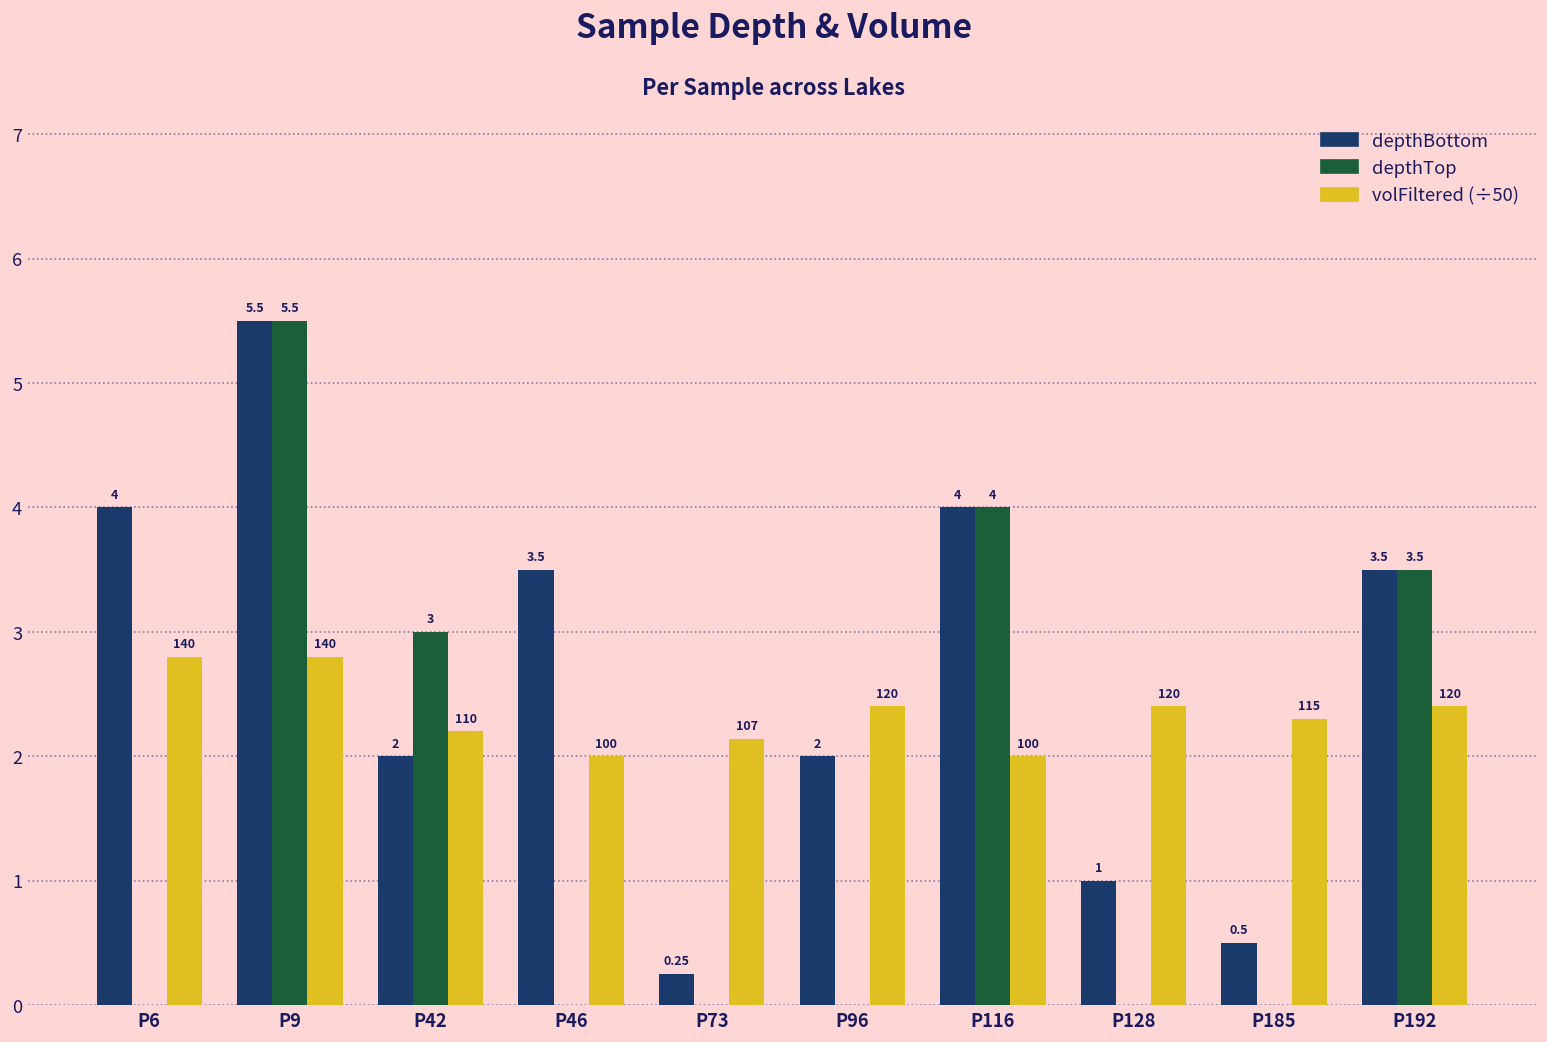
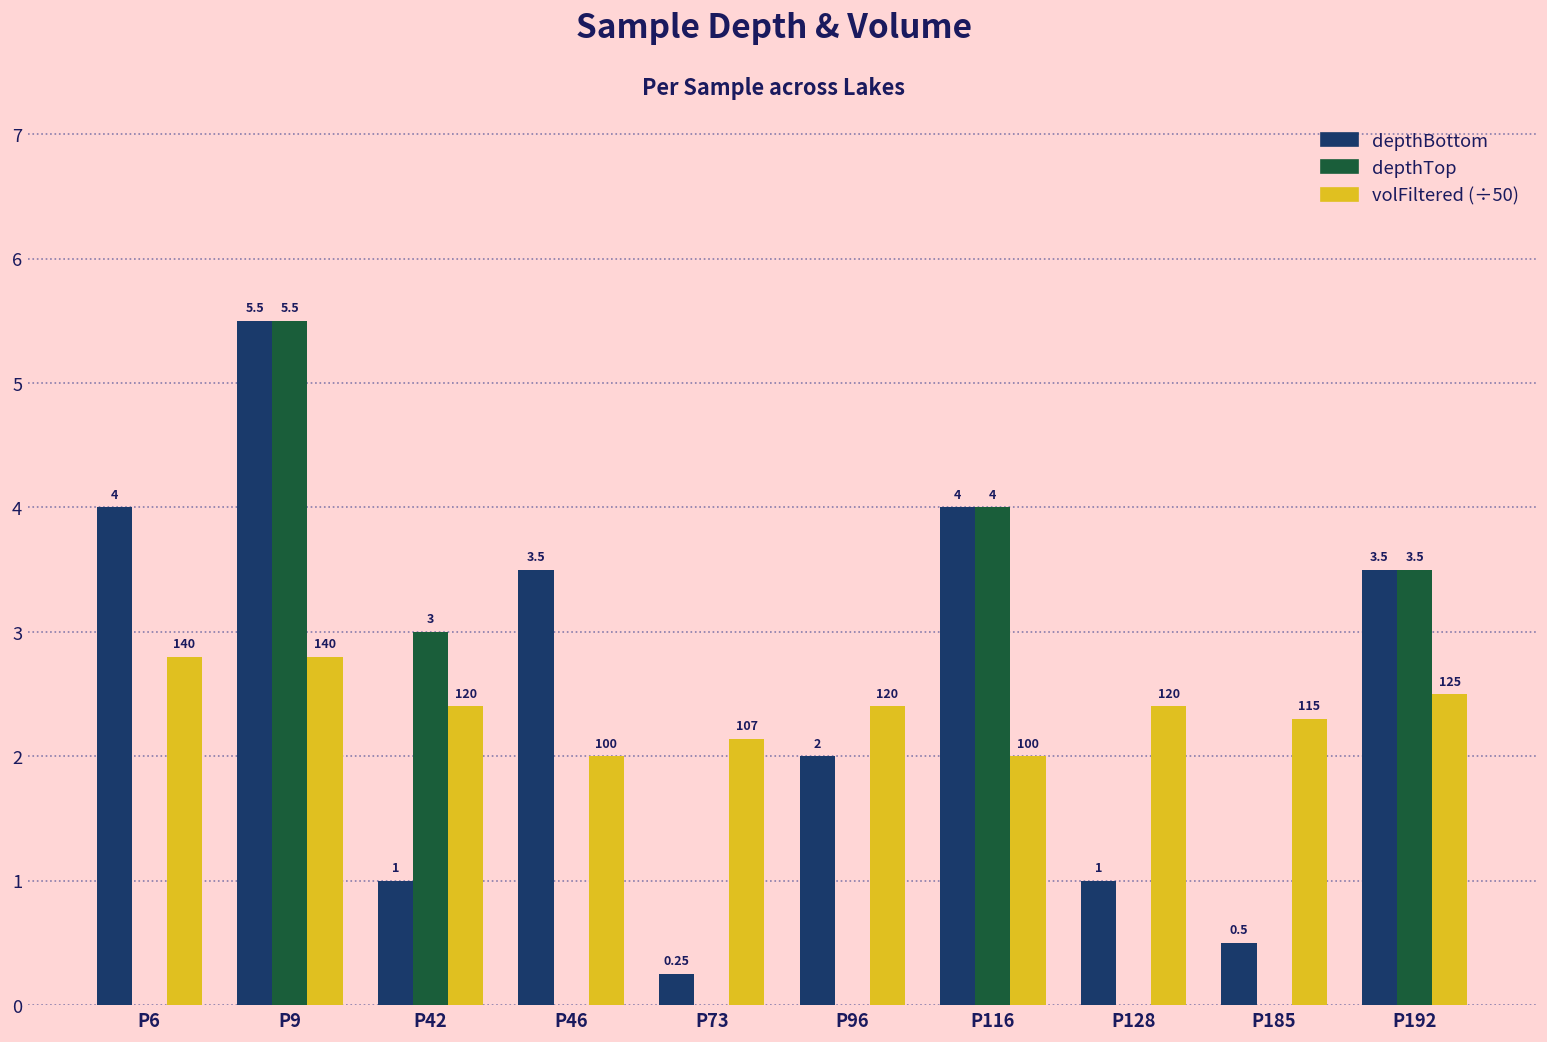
  {
    "depthBottom": {
      "P6": 4,
      "P9": 5.5,
-     "P42": 2,
+     "P42": 1,
      "P46": 3.5,
      "P73": 0.25,
      "P96": 2,
      "P116": 4,
      "P128": 1,
      "P185": 0.5,
      "P192": 3.5
    },
    "depthTop": {
      "P9": 5.5,
      "P42": 3,
      "P116": 4,
      "P192": 3.5
    },
    "volFiltered (÷50)": {
-     "P42": 110,
-     "P192": 120
+     "P42": 120,
+     "P192": 125
    }
  }
